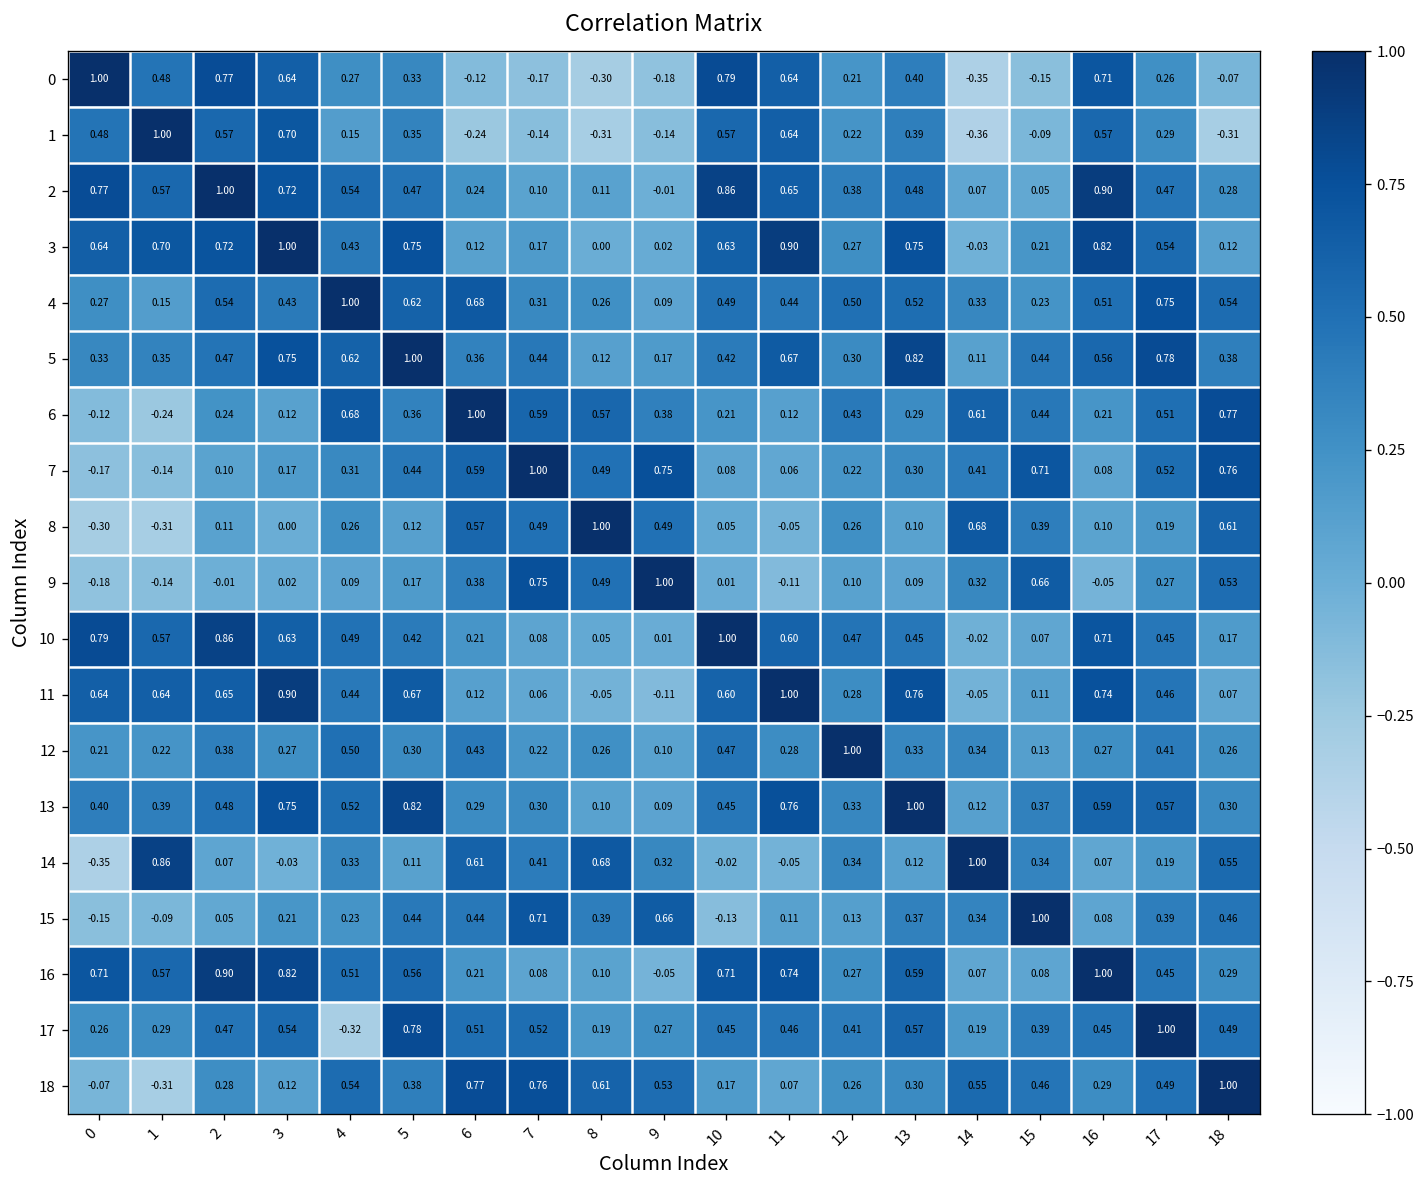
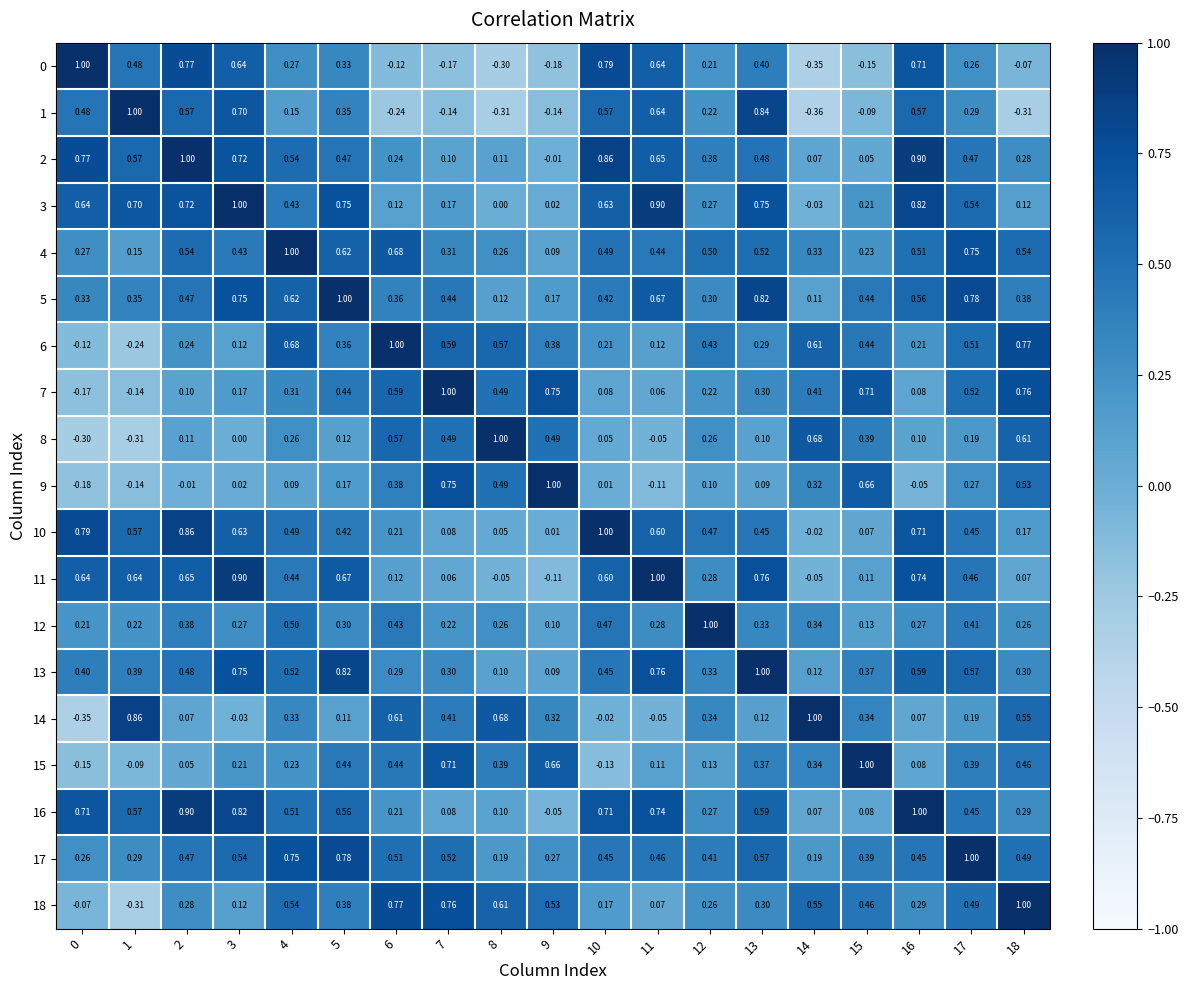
  {
    "1": {
      "0": 0.48,
      "1": 1.00,
      "2": 0.57,
      "3": 0.70,
      "4": 0.15,
      "5": 0.35,
      "6": -0.24,
      "7": -0.14,
      "8": -0.31,
      "9": -0.14,
      "10": 0.57,
      "11": 0.64,
      "12": 0.22,
-     "13": 0.39,
+     "13": 0.84,
      "14": -0.36,
      "15": -0.09,
      "16": 0.57,
      "17": 0.29,
      "18": -0.31
    },
    "17": {
      "0": 0.26,
      "1": 0.29,
      "2": 0.47,
      "3": 0.54,
-     "4": -0.32,
+     "4": 0.75,
      "5": 0.78,
      "6": 0.51,
      "7": 0.52,
      "8": 0.19,
      "9": 0.27,
      "10": 0.45,
      "11": 0.46,
      "12": 0.41,
      "13": 0.57,
      "14": 0.19,
      "15": 0.39,
      "16": 0.45,
      "17": 1.00,
      "18": 0.49
    }
  }
